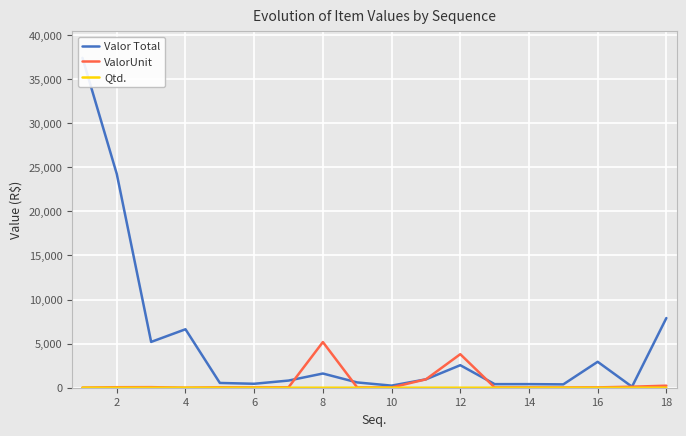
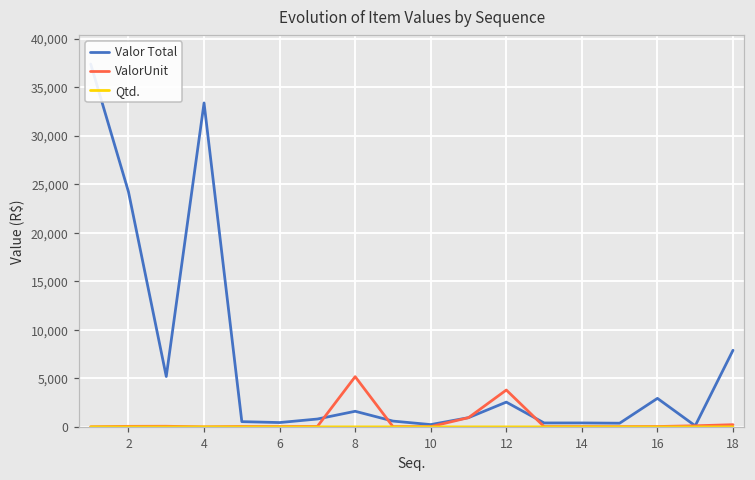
  {
    "Valor Total": {
      "2": "24,000",
-     "4": "7,000",
+     "4": "33,000",
      "6": "0",
      "8": "2,000",
      "12": "3,000",
      "14": "0",
      "16": "3,000",
      "18": "8,000"
    },
    "ValorUnit": {
      "8": "5,000",
      "12": "4,000"
    },
    "Qtd.": {
      "8": "0",
      "12": "0"
    }
  }
